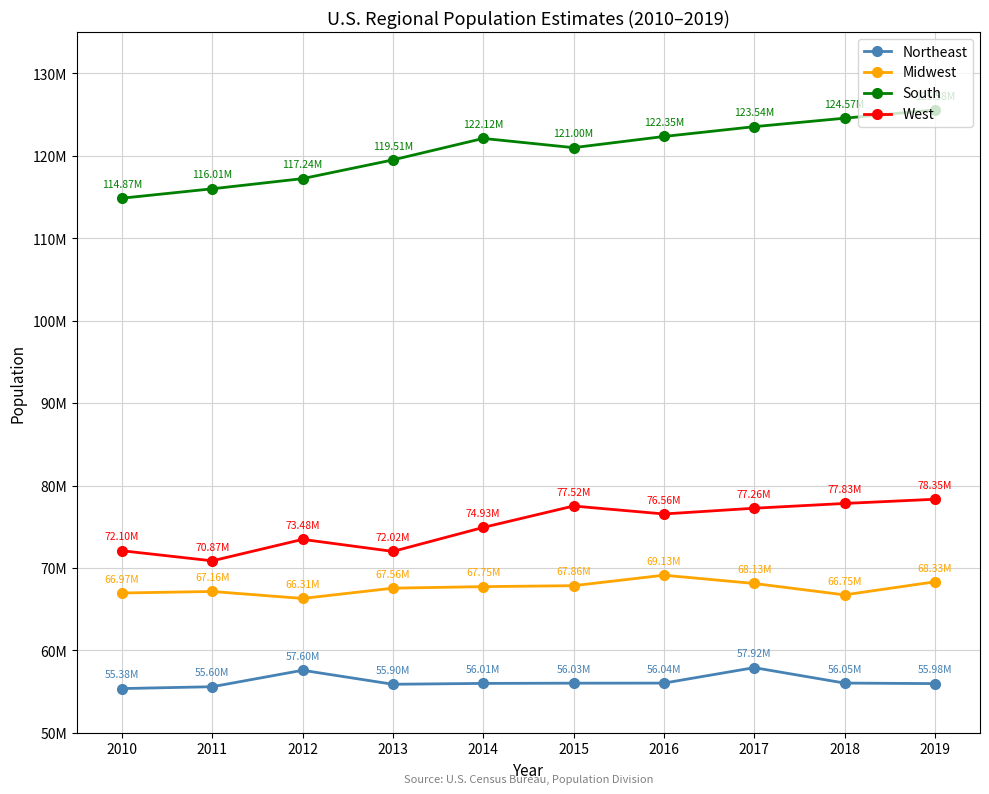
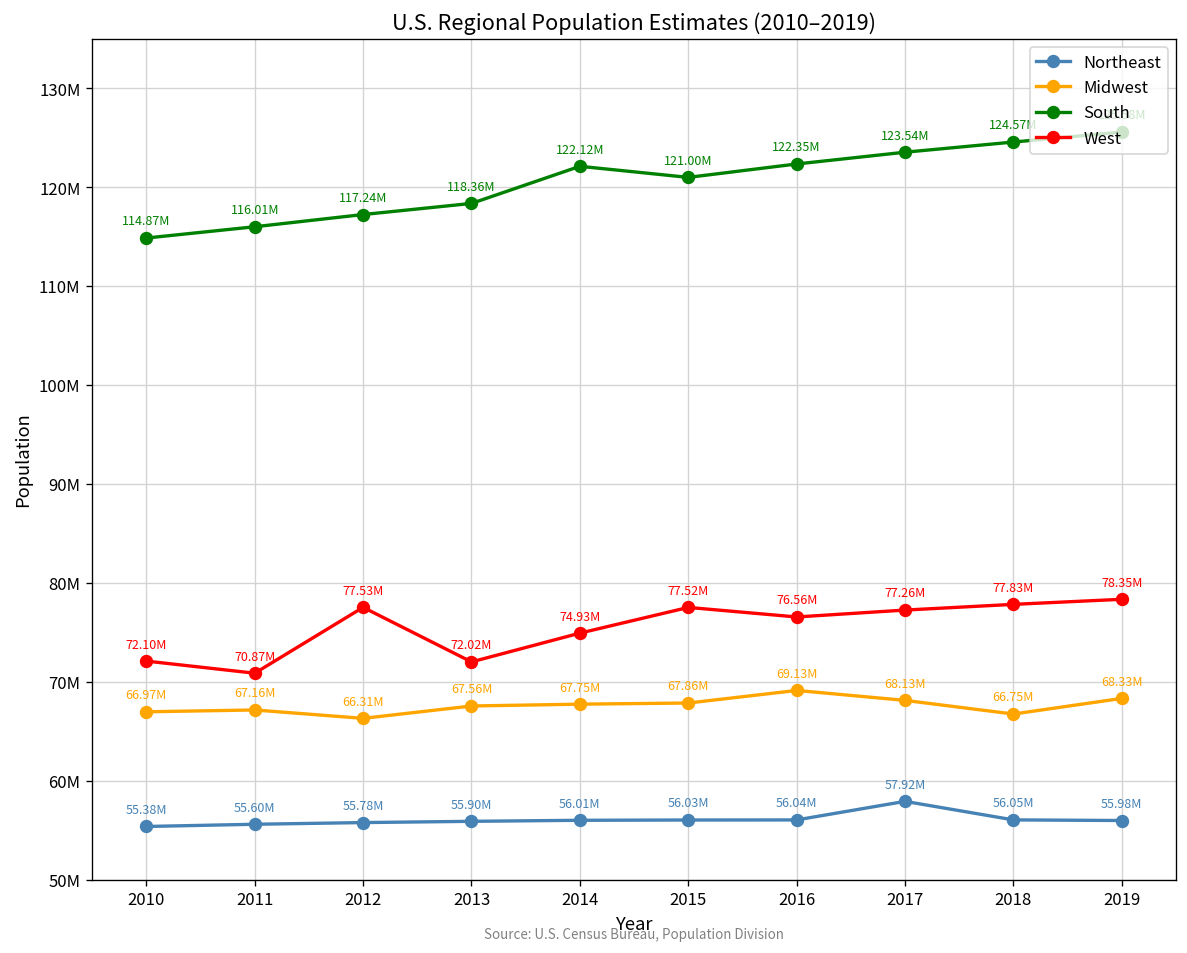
  {
    "Northeast": {
      "2010": "55.38M",
      "2011": "55.60M",
-     "2012": "57.60M",
+     "2012": "55.78M",
      "2013": "55.90M",
      "2014": "56.01M",
      "2015": "56.03M",
      "2016": "56.04M",
      "2017": "57.92M",
      "2018": "56.05M",
      "2019": "55.98M"
    },
    "Midwest": {
      "2010": "66.97M",
      "2011": "67.16M",
      "2012": "66.31M",
      "2013": "67.56M",
      "2014": "67.75M",
      "2015": "67.86M",
      "2016": "69.13M",
      "2017": "68.13M",
      "2018": "66.75M",
      "2019": "68.33M"
    },
    "South": {
      "2010": "114.87M",
      "2011": "116.01M",
      "2012": "117.24M",
-     "2013": "119.51M",
+     "2013": "118.36M",
      "2014": "122.12M",
      "2015": "121.00M",
      "2016": "122.35M",
      "2017": "123.54M"
    },
    "West": {
      "2010": "72.10M",
      "2011": "70.87M",
-     "2012": "73.48M",
+     "2012": "77.53M",
      "2013": "72.02M",
      "2014": "74.93M",
      "2015": "77.52M",
      "2016": "76.56M",
      "2017": "77.26M",
      "2018": "77.83M",
      "2019": "78.35M"
    }
  }
